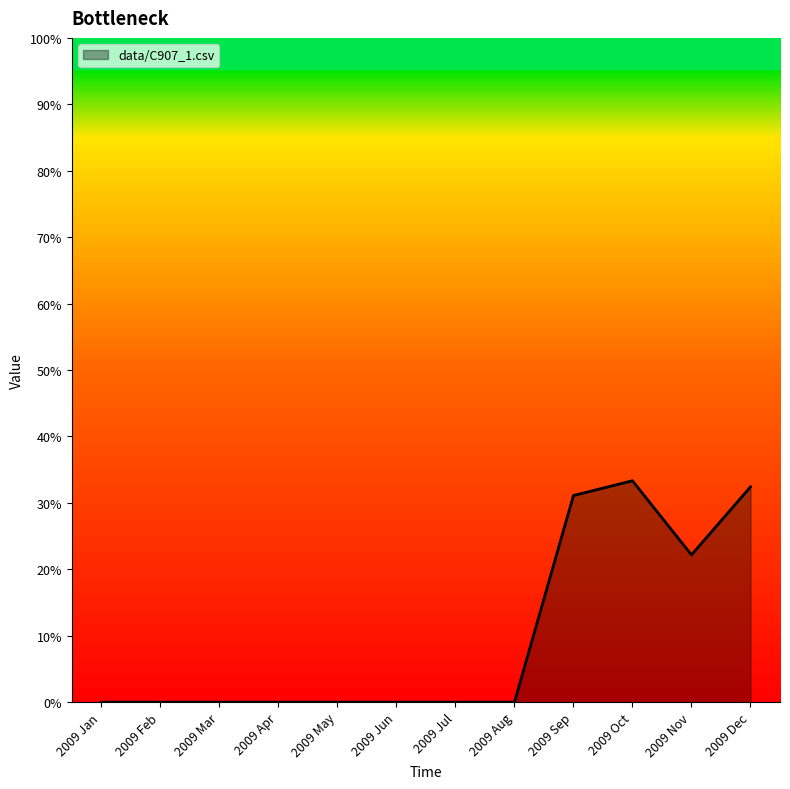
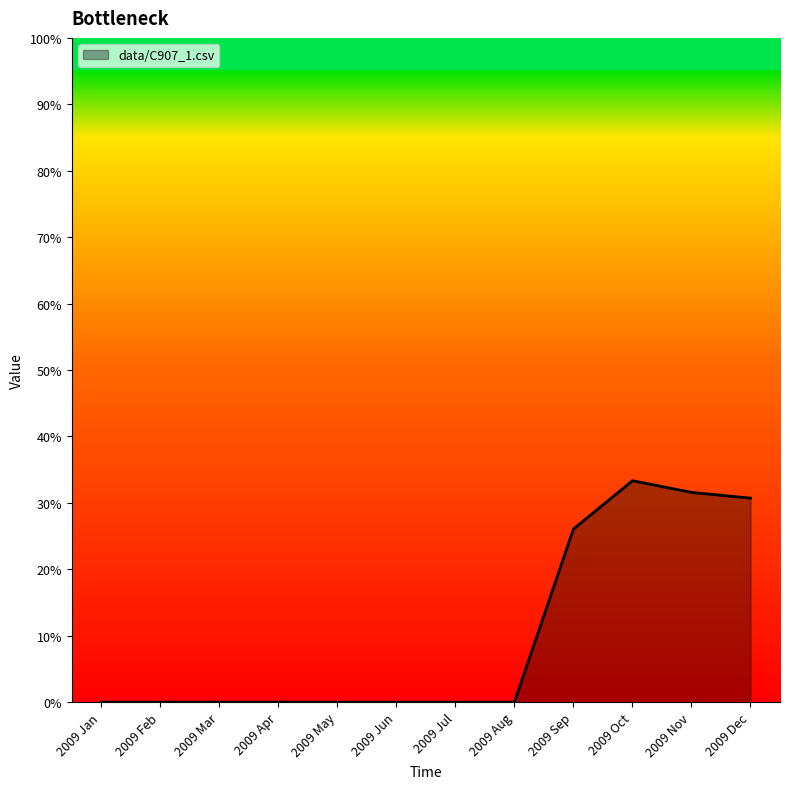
  {
    "2009 Jan": "0%",
    "2009 Feb": "0%",
    "2009 Mar": "0%",
    "2009 Apr": "0%",
    "2009 May": "0%",
    "2009 Jun": "0%",
    "2009 Jul": "0%",
    "2009 Aug": "0%",
-   "2009 Sep": "31%",
+   "2009 Sep": "26%",
    "2009 Oct": "33%",
-   "2009 Nov": "22%",
-   "2009 Dec": "32%"
+   "2009 Nov": "32%",
+   "2009 Dec": "31%"
  }
